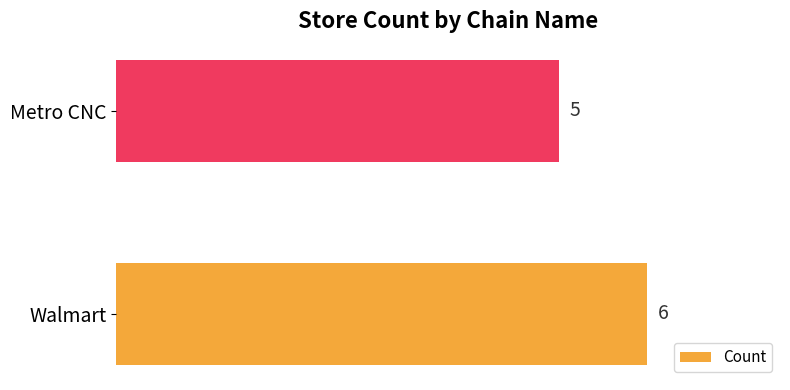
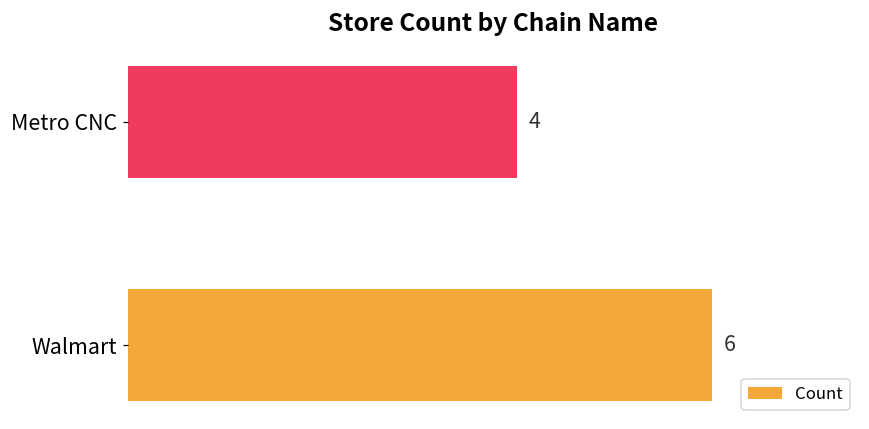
  {
-   "Metro CNC": 5,
+   "Metro CNC": 4,
    "Walmart": 6
  }
